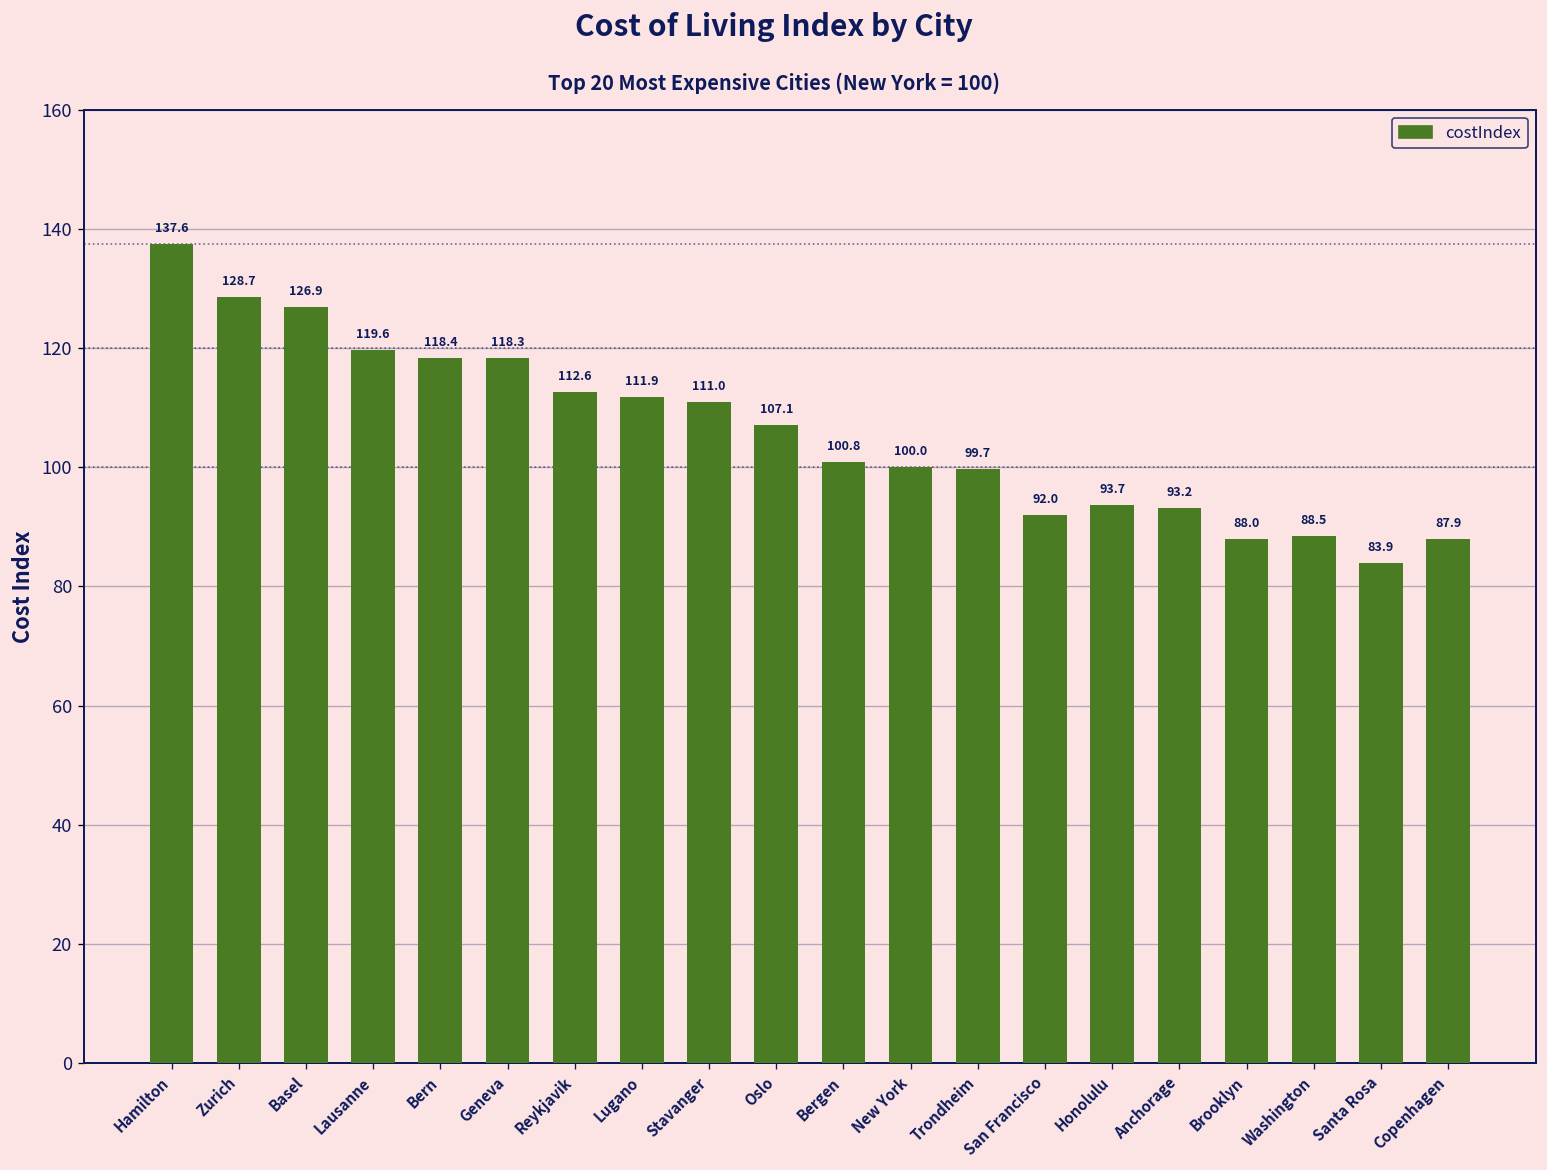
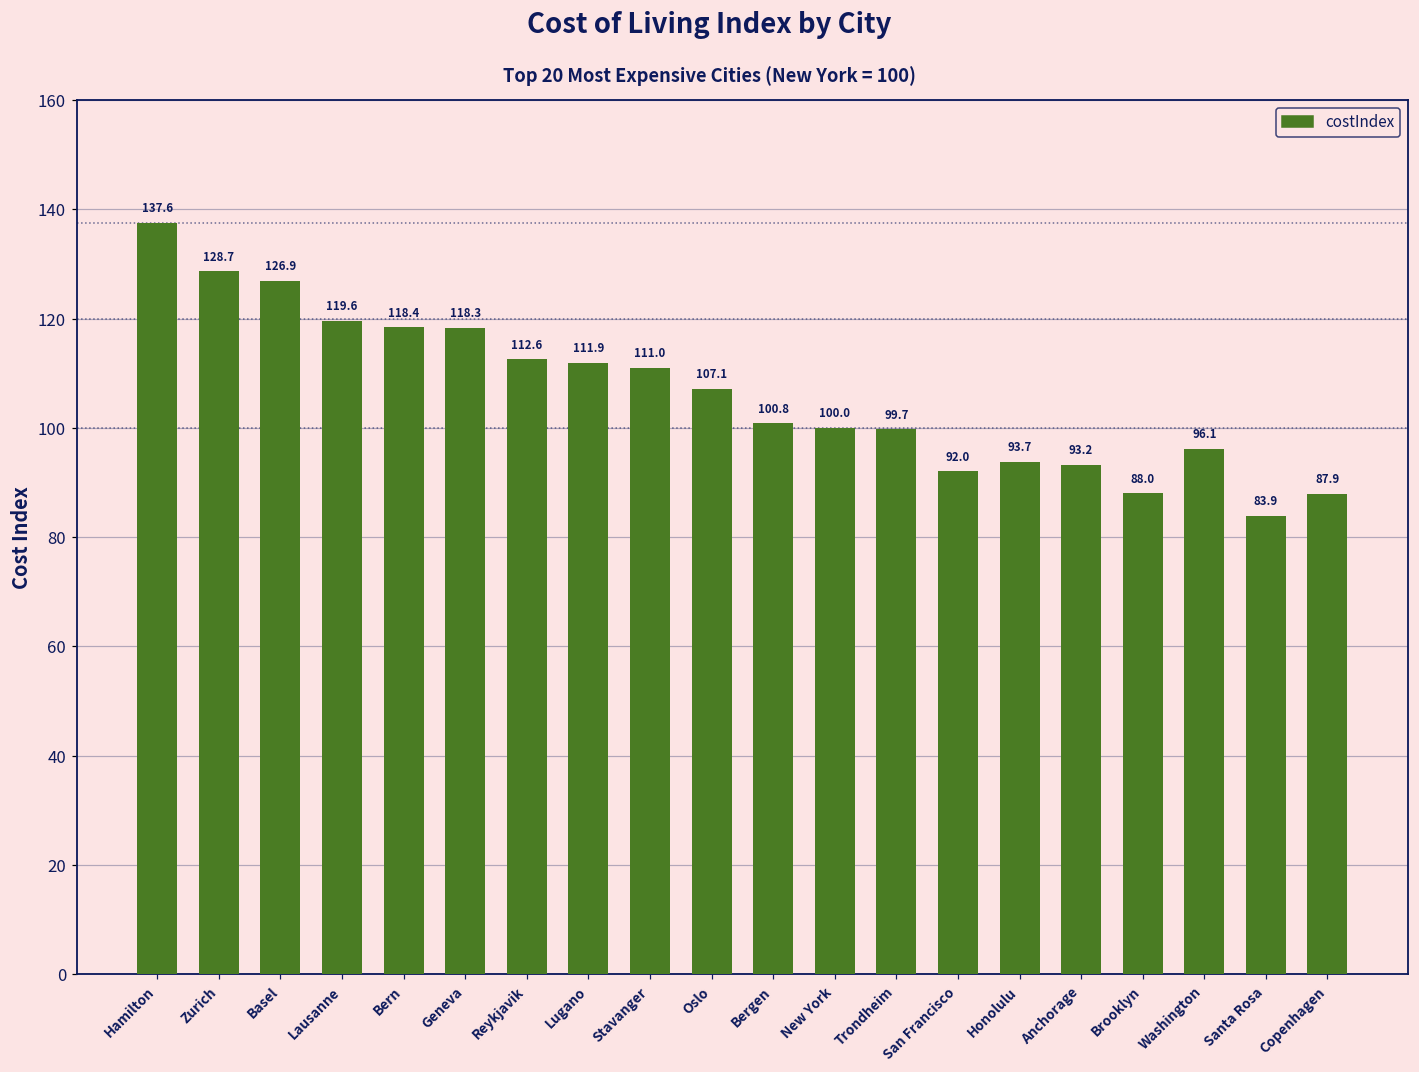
  {
    "Hamilton": 137.6,
    "Zurich": 128.7,
    "Basel": 126.9,
    "Lausanne": 119.6,
    "Bern": 118.4,
    "Geneva": 118.3,
    "Reykjavik": 112.6,
    "Lugano": 111.9,
    "Stavanger": 111.0,
    "Oslo": 107.1,
    "Bergen": 100.8,
    "New York": 100.0,
    "Trondheim": 99.7,
    "San Francisco": 92.0,
    "Honolulu": 93.7,
    "Anchorage": 93.2,
    "Brooklyn": 88.0,
-   "Washington": 88.5,
+   "Washington": 96.1,
    "Santa Rosa": 83.9,
    "Copenhagen": 87.9
  }
